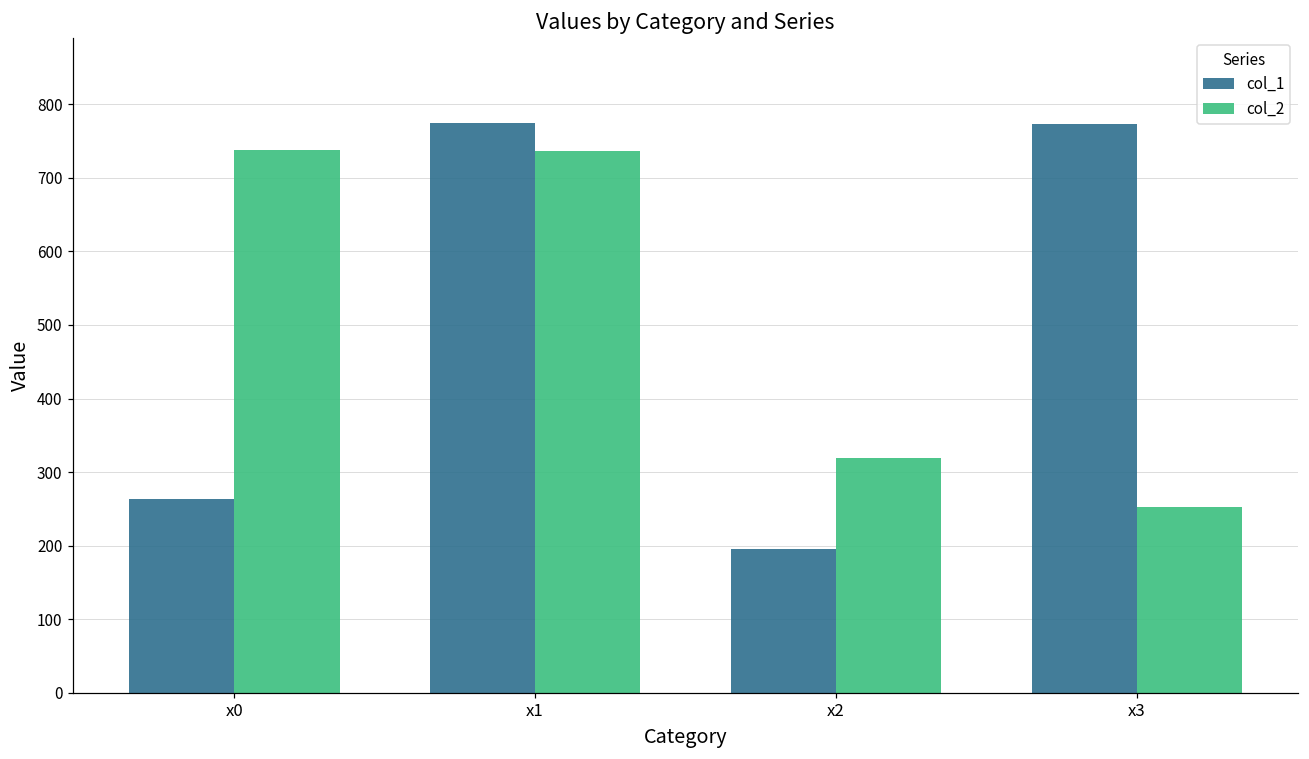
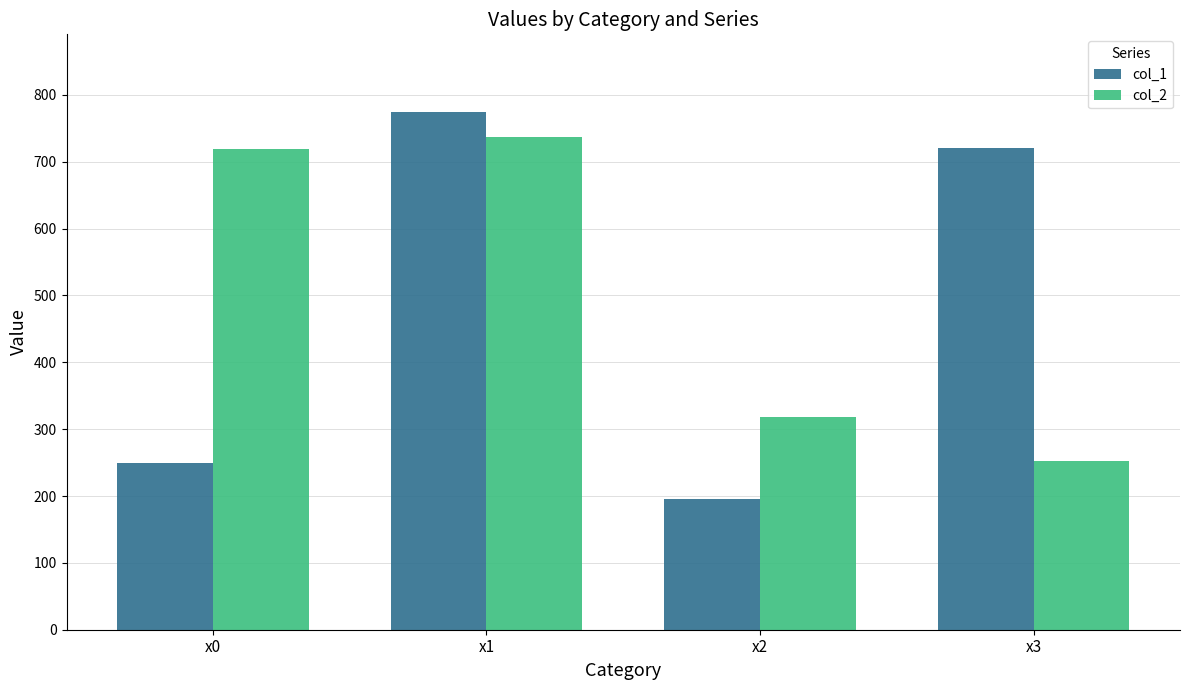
  {
    "col_1": {
-     "x0": 260,
+     "x0": 250,
      "x1": 770,
      "x2": 200,
-     "x3": 770
+     "x3": 720
    },
    "col_2": {
-     "x0": 740,
+     "x0": 720,
      "x1": 740,
      "x2": 320,
      "x3": 250
    }
  }
